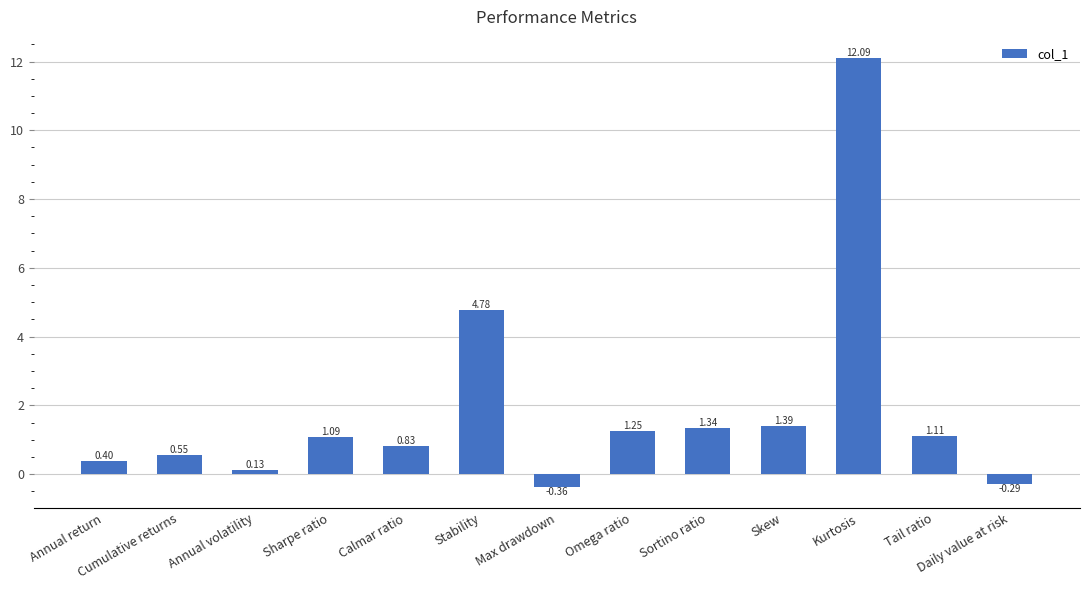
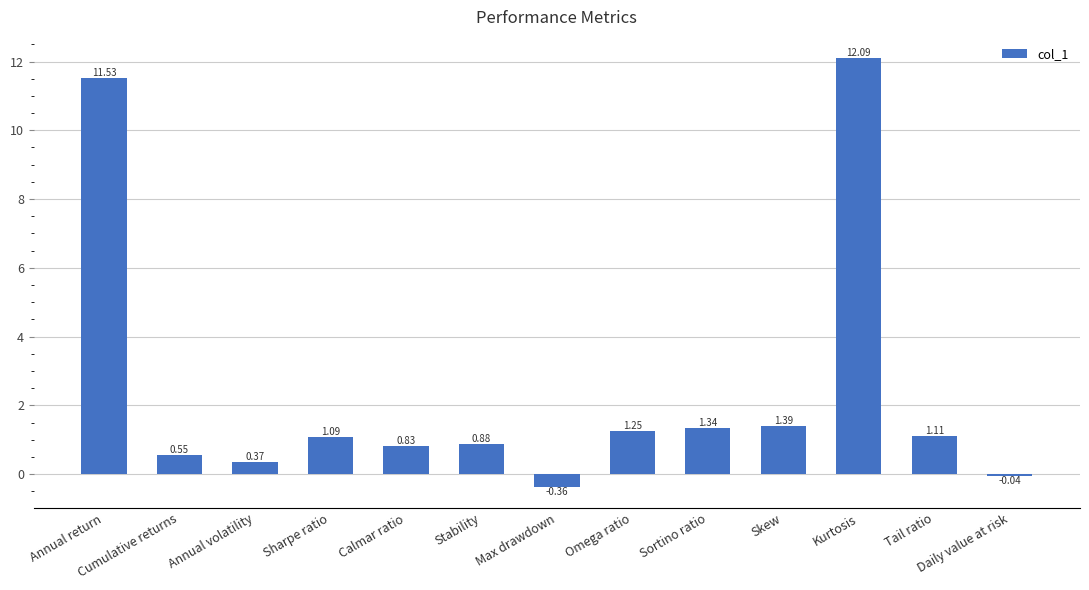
  {
-   "Annual return": 0.40,
+   "Annual return": 11.53,
    "Cumulative returns": 0.55,
-   "Annual volatility": 0.13,
+   "Annual volatility": 0.37,
    "Sharpe ratio": 1.09,
    "Calmar ratio": 0.83,
-   "Stability": 4.78,
+   "Stability": 0.88,
    "Max drawdown": -0.36,
    "Omega ratio": 1.25,
    "Sortino ratio": 1.34,
    "Skew": 1.39,
    "Kurtosis": 12.09,
    "Tail ratio": 1.11,
-   "Daily value at risk": -0.29
+   "Daily value at risk": -0.04
  }
